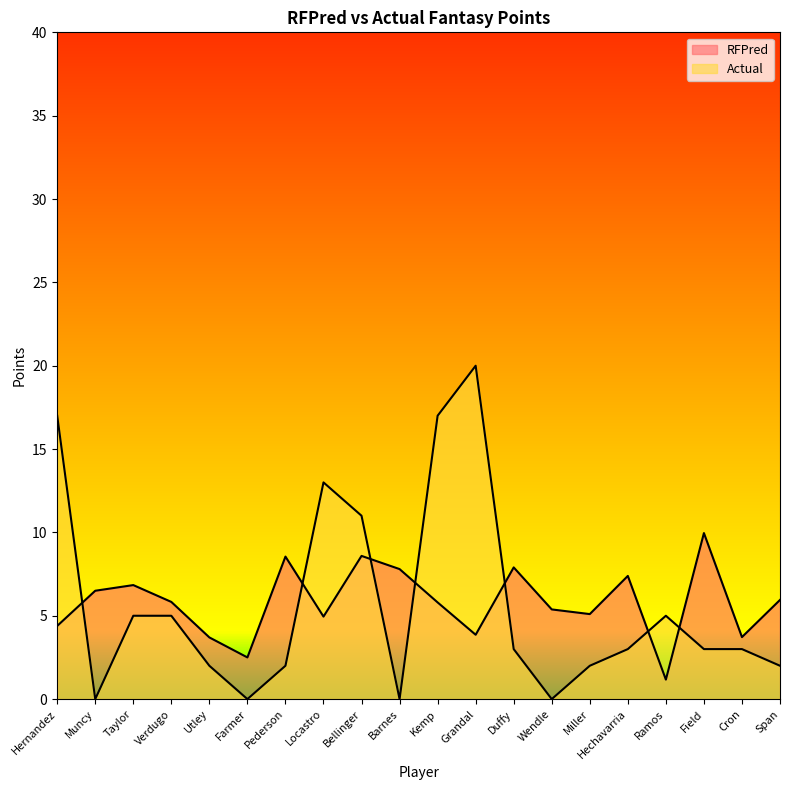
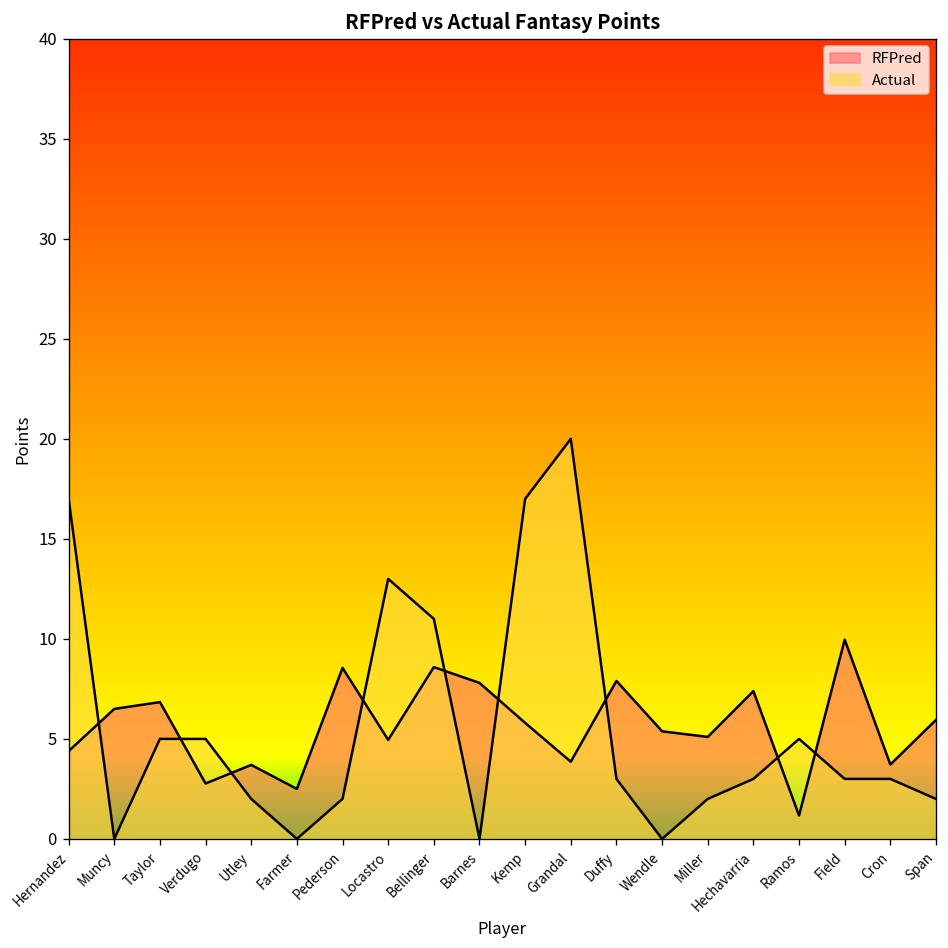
  {
    "RFPred": {
      "Hernandez": 4.4,
      "Muncy": 6.5,
      "Taylor": 6.8,
-     "Verdugo": 5.8,
+     "Verdugo": 2.8,
      "Utley": 3.7,
      "Farmer": 2.5,
      "Pederson": 8.6,
      "Locastro": 5.0,
      "Bellinger": 8.6,
      "Barnes": 7.8,
      "Kemp": 5.8,
      "Grandal": 3.9,
      "Duffy": 7.9,
      "Wendle": 5.4,
      "Miller": 5.1,
      "Hechavarria": 7.4,
      "Ramos": 1.2,
      "Field": 10.0,
      "Cron": 3.7,
      "Span": 6.0
    },
    "Actual": {
      "Hernandez": 17.0,
      "Muncy": 0.0,
      "Taylor": 5.0,
      "Verdugo": 5.0,
      "Utley": 2.0,
      "Farmer": 0.0,
      "Pederson": 2.0,
      "Locastro": 13.0,
      "Bellinger": 11.0,
      "Barnes": 0.0,
      "Kemp": 17.0,
      "Grandal": 20.0,
      "Duffy": 3.0,
      "Wendle": 0.0,
      "Miller": 2.0,
      "Hechavarria": 3.0,
      "Ramos": 5.0,
      "Field": 3.0,
      "Cron": 3.0,
      "Span": 2.0
    }
  }
